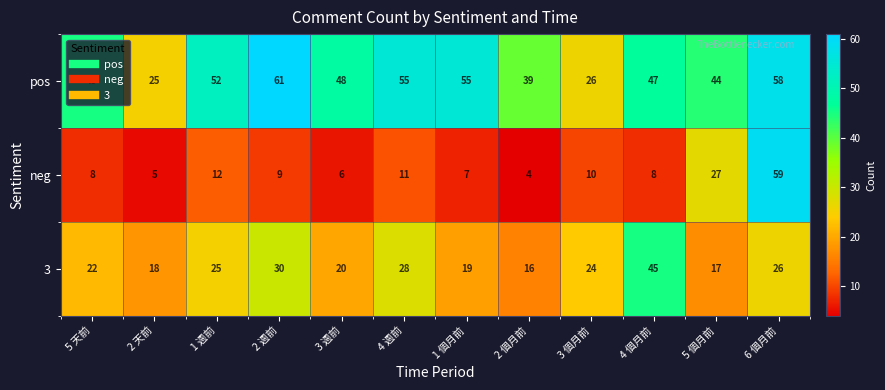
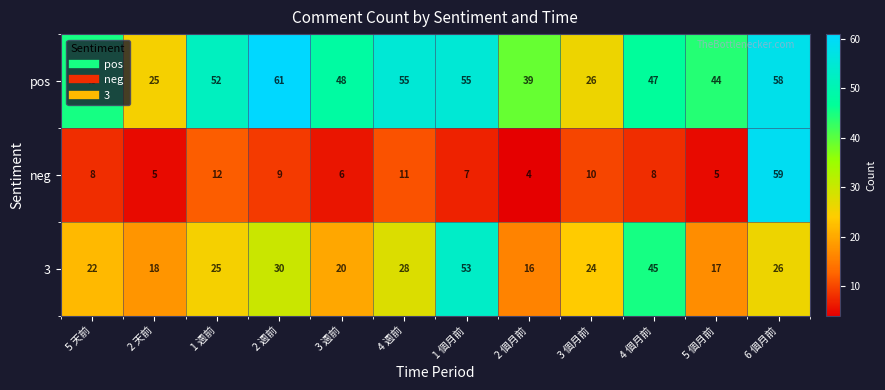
  {
    "pos": {
      "2 天前": 25,
      "1 週前": 52,
      "2 週前": 61,
      "3 週前": 48,
      "4 週前": 55,
      "1 個月前": 55,
      "2 個月前": 39,
      "3 個月前": 26,
      "4 個月前": 47,
      "6 個月前": 58
    },
    "neg": {
      "5 天前": 8,
      "2 天前": 5,
      "1 週前": 12,
      "2 週前": 9,
      "3 週前": 6,
      "4 週前": 11,
      "1 個月前": 7,
      "2 個月前": 4,
      "3 個月前": 10,
      "4 個月前": 8,
-     "5 個月前": 27,
+     "5 個月前": 5,
      "6 個月前": 59
    },
    "3": {
      "5 天前": 22,
      "2 天前": 18,
      "1 週前": 25,
      "2 週前": 30,
      "3 週前": 20,
      "4 週前": 28,
-     "1 個月前": 19,
+     "1 個月前": 53,
      "2 個月前": 16,
      "3 個月前": 24,
      "4 個月前": 45,
      "5 個月前": 17,
      "6 個月前": 26
    }
  }
